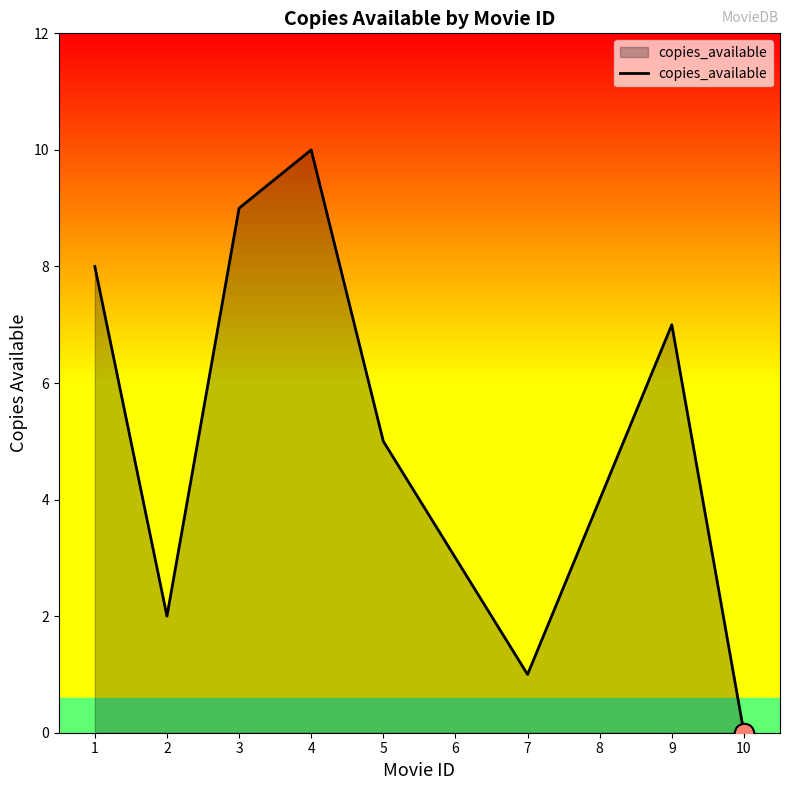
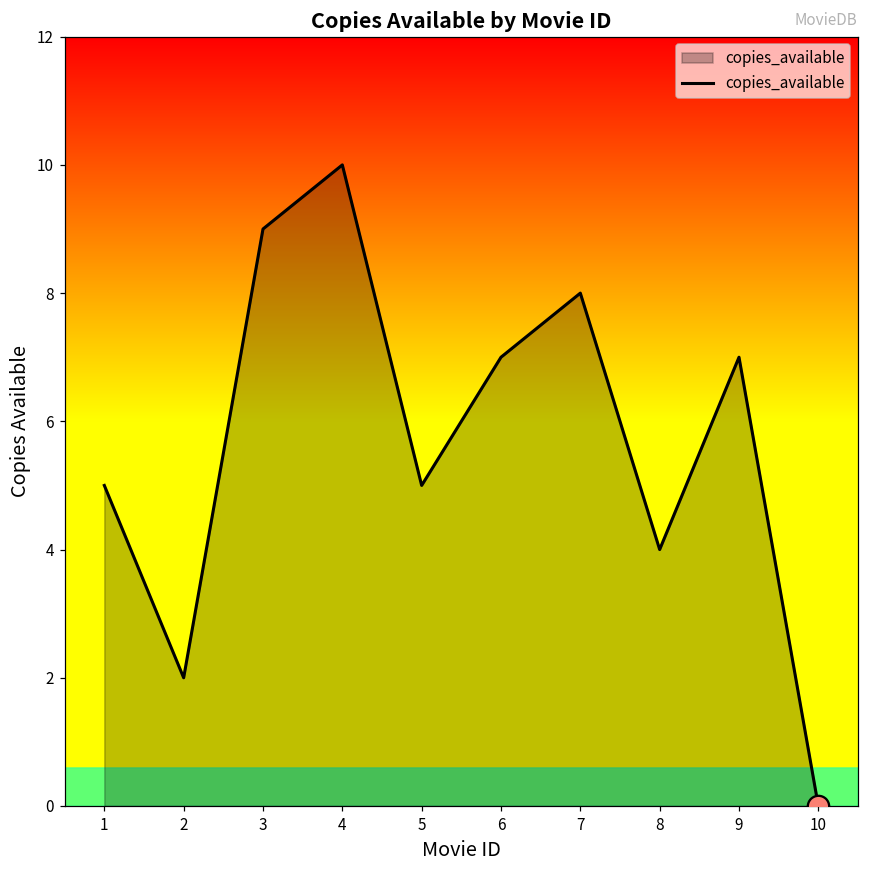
  {
    "copies_available": {
-     "1": 8,
+     "1": 5,
      "2": 2,
      "3": 9,
      "4": 10,
      "5": 5,
-     "6": 3,
-     "7": 1,
+     "6": 7,
+     "7": 8,
      "8": 4,
      "9": 7
    }
  }
